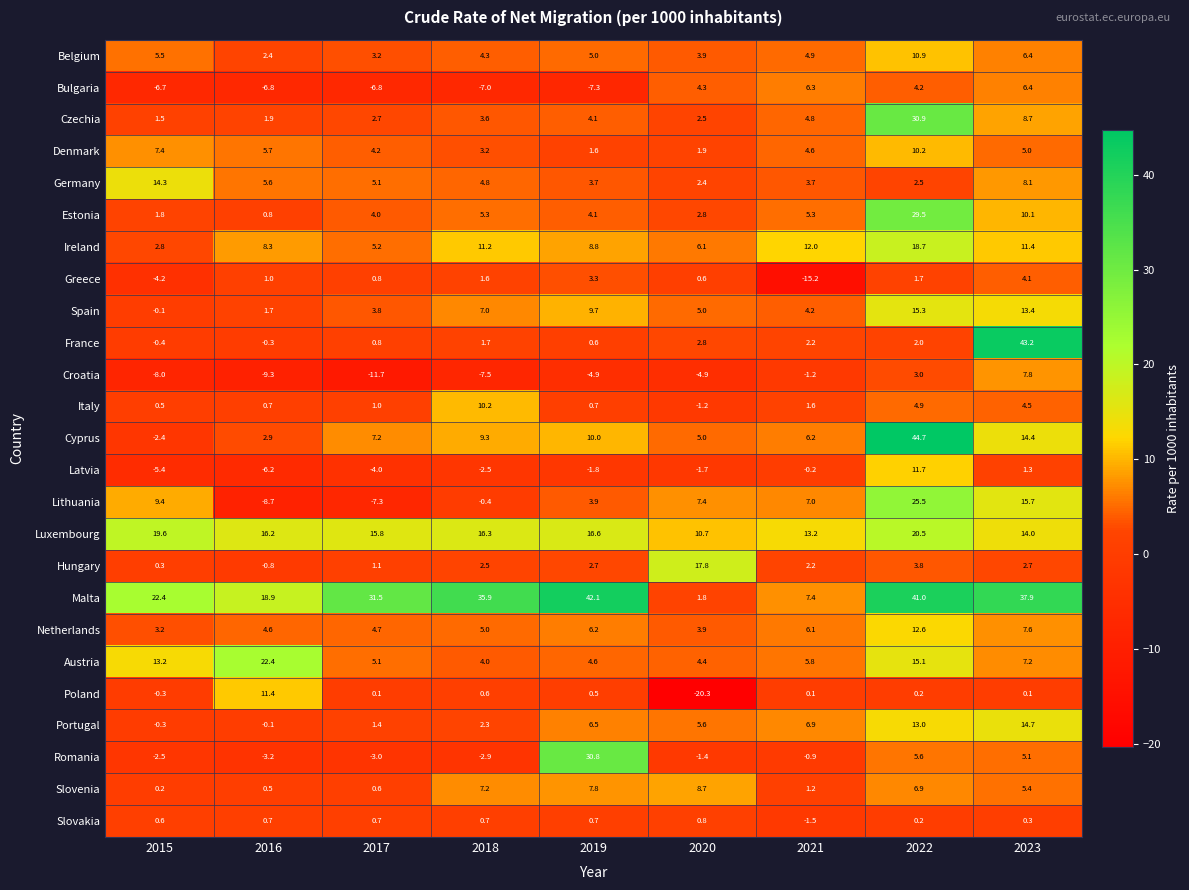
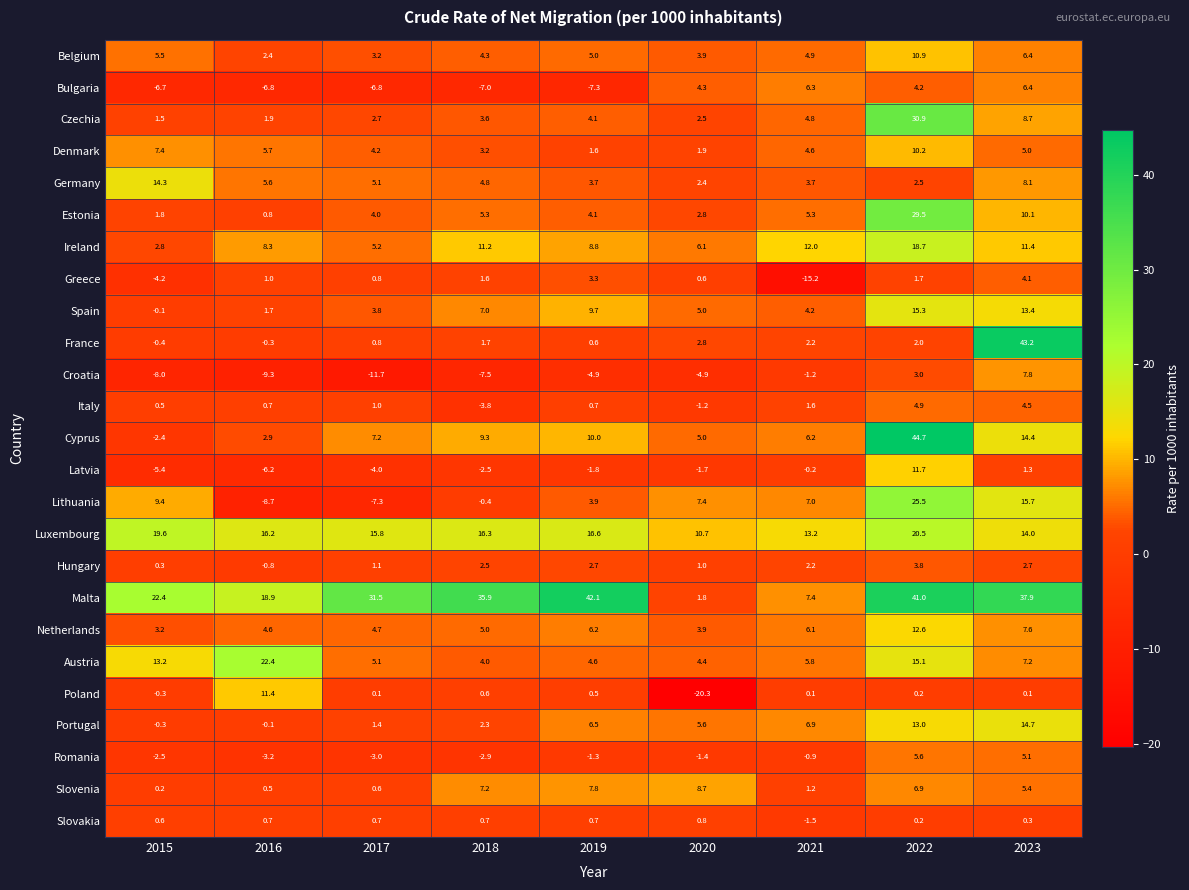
  {
    "Italy": {
      "2015": 0.5,
      "2016": 0.7,
      "2017": 1.0,
-     "2018": 10.2,
+     "2018": -3.8,
      "2019": 0.7,
      "2020": -1.2,
      "2021": 1.6,
      "2022": 4.9,
      "2023": 4.5
    },
    "Hungary": {
      "2015": 0.3,
      "2016": -0.8,
      "2017": 1.1,
      "2018": 2.5,
      "2019": 2.7,
-     "2020": 17.8,
+     "2020": 1.0,
      "2021": 2.2,
      "2022": 3.8,
      "2023": 2.7
    },
    "Romania": {
      "2015": -2.5,
      "2016": -3.2,
      "2017": -3.0,
      "2018": -2.9,
-     "2019": 30.8,
+     "2019": -1.3,
      "2020": -1.4,
      "2021": -0.9,
      "2022": 5.6,
      "2023": 5.1
    }
  }
